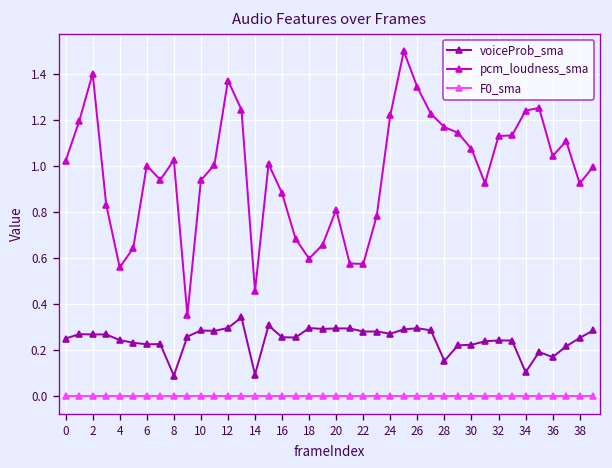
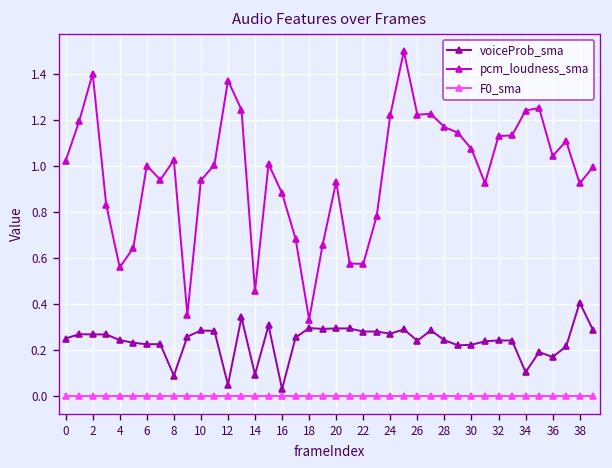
  {
    "voiceProb_sma": {
      "0": 0.25,
      "2": 0.27,
      "4": 0.24,
      "6": 0.23,
      "8": 0.09,
      "10": 0.29,
-     "12": 0.30,
+     "12": 0.05,
      "14": 0.10,
-     "16": 0.26,
+     "16": 0.03,
      "18": 0.30,
      "20": 0.30,
      "22": 0.28,
      "24": 0.27,
-     "26": 0.30,
-     "28": 0.15,
+     "26": 0.24,
+     "28": 0.24,
      "30": 0.22,
      "32": 0.24,
      "34": 0.11,
      "36": 0.17,
-     "38": 0.25
+     "38": 0.41
    },
    "pcm_loudness_sma": {
      "0": 1.02,
      "2": 1.40,
      "4": 0.56,
      "6": 1.00,
      "8": 1.03,
      "10": 0.94,
      "12": 1.37,
      "14": 0.46,
      "16": 0.88,
-     "18": 0.60,
-     "20": 0.81,
+     "18": 0.33,
+     "20": 0.93,
      "22": 0.58,
      "24": 1.22,
-     "26": 1.34,
+     "26": 1.22,
      "28": 1.17,
      "30": 1.08,
      "32": 1.13,
      "34": 1.24,
      "36": 1.05,
      "38": 0.93
    },
    "F0_sma": {
      "0": 0.00,
      "2": 0.00,
      "4": 0.00,
      "6": 0.00,
      "8": 0.00,
      "10": 0.00,
      "12": 0.00,
      "14": 0.00,
      "16": 0.00,
      "18": 0.00,
      "20": 0.00,
      "22": 0.00,
      "24": 0.00,
      "26": 0.00,
      "28": 0.00,
      "30": 0.00,
      "32": 0.00,
      "34": 0.00,
      "36": 0.00,
      "38": 0.00
    }
  }
